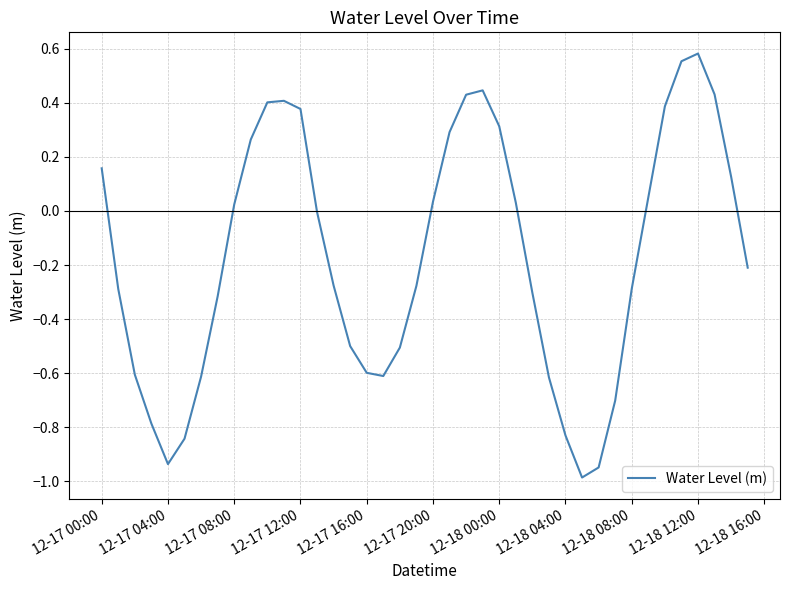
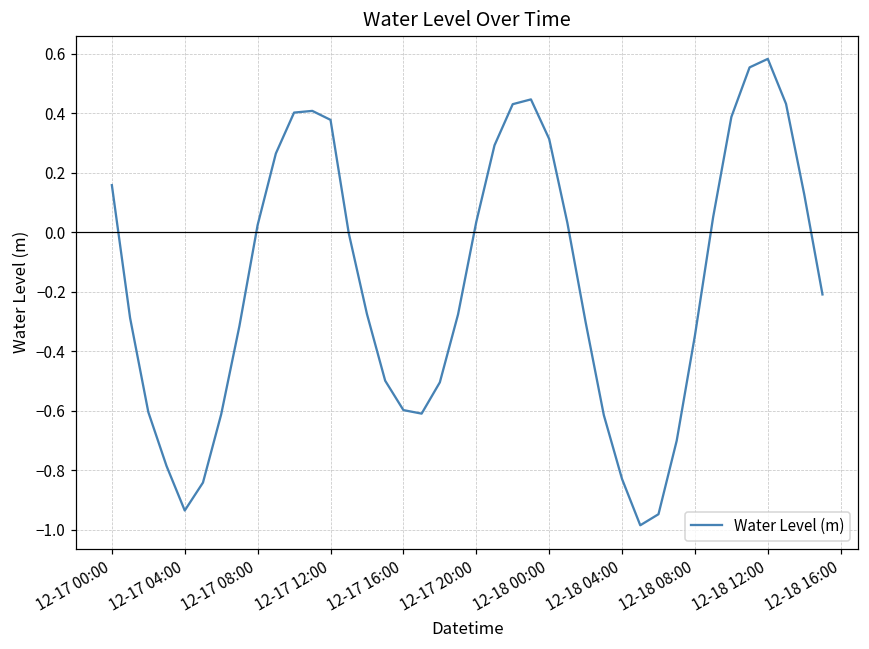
  {
    "12-17 00:00": 0.16,
    "12-17 04:00": -0.94,
    "12-17 08:00": 0.02,
    "12-17 12:00": 0.38,
    "12-17 16:00": -0.60,
    "12-17 20:00": 0.03,
    "12-18 00:00": 0.31,
    "12-18 04:00": -0.83,
-   "12-18 08:00": -0.29,
+   "12-18 08:00": -0.35,
    "12-18 12:00": 0.58
  }
